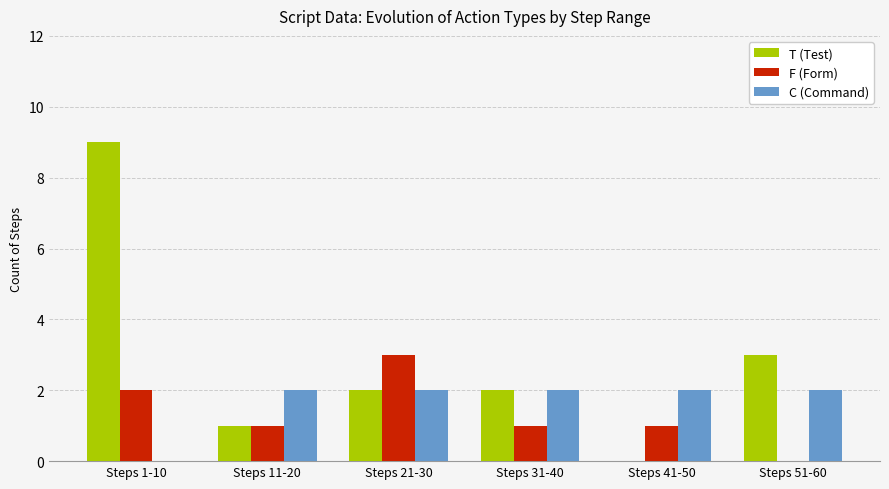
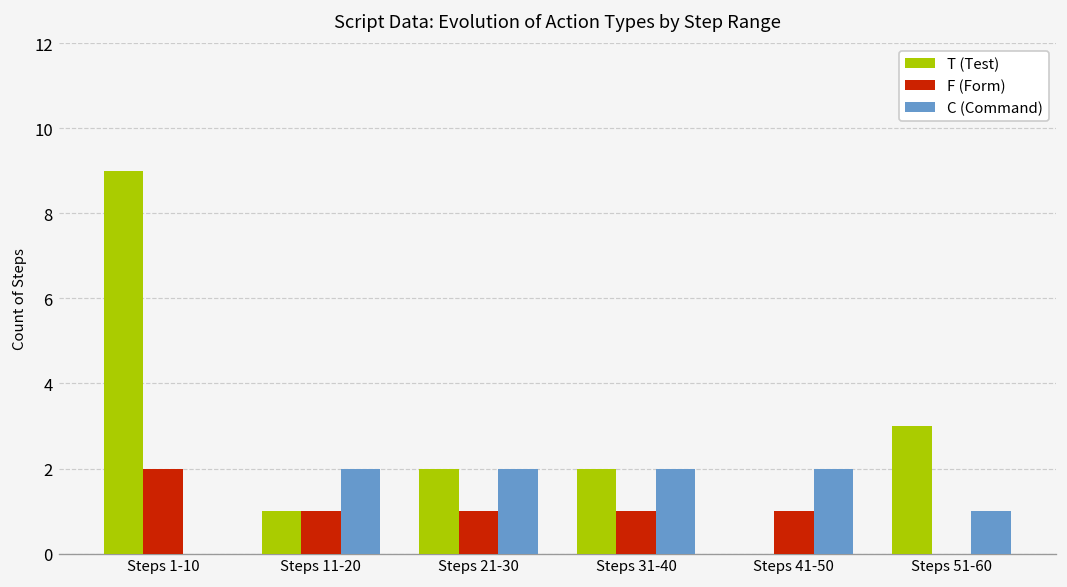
  {
    "T (Test)": {
      "Steps 1-10": 9,
      "Steps 11-20": 1,
      "Steps 21-30": 2,
      "Steps 31-40": 2,
      "Steps 41-50": 0,
      "Steps 51-60": 3
    },
    "F (Form)": {
      "Steps 1-10": 2,
      "Steps 11-20": 1,
-     "Steps 21-30": 3,
+     "Steps 21-30": 1,
      "Steps 31-40": 1,
      "Steps 41-50": 1,
      "Steps 51-60": 0
    },
    "C (Command)": {
      "Steps 1-10": 0,
      "Steps 11-20": 2,
      "Steps 21-30": 2,
      "Steps 31-40": 2,
      "Steps 41-50": 2,
-     "Steps 51-60": 2
+     "Steps 51-60": 1
    }
  }
